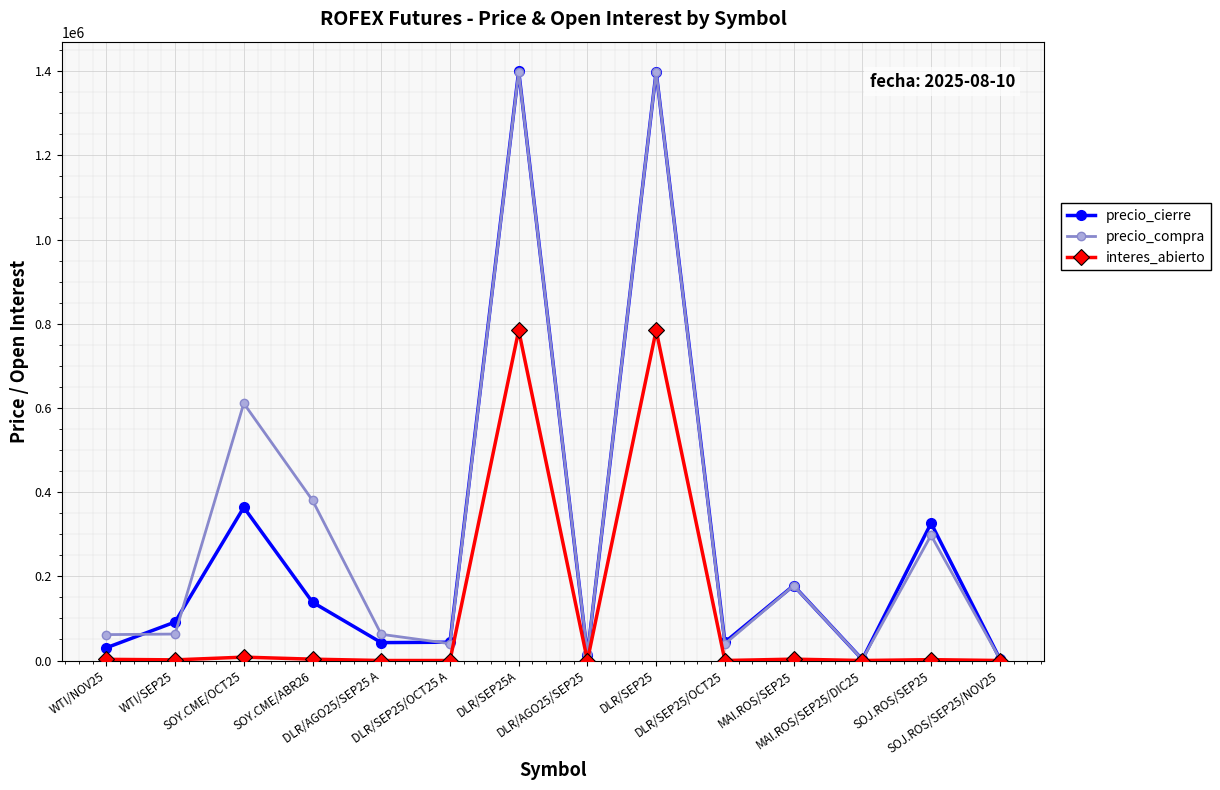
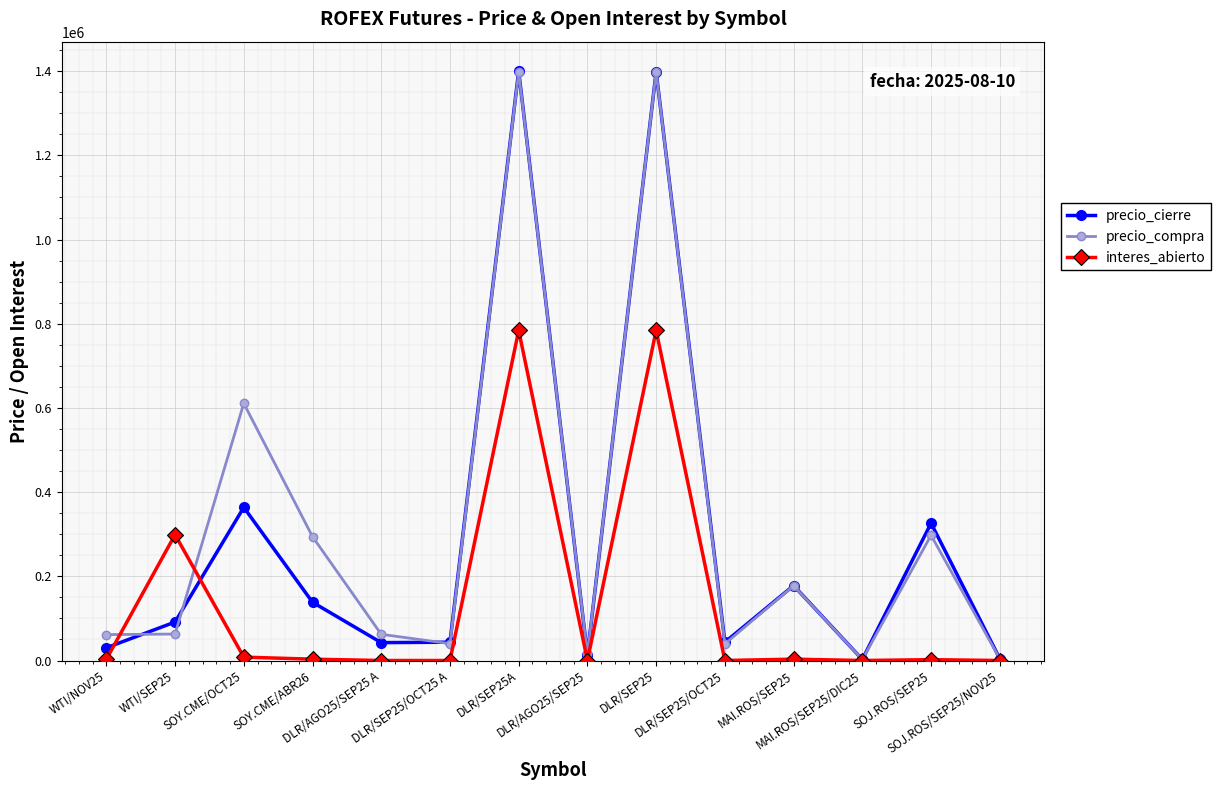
  {
    "precio_cierre": {
      "WTI/NOV25": 30000,
      "WTI/SEP25": 90000,
      "SOY.CME/OCT25": 360000,
      "SOY.CME/ABR26": 140000,
      "DLR/AGO25/SEP25 A": 40000,
      "SOJ.ROS/SEP25": 330000
    },
    "precio_compra": {
      "WTI/NOV25": 60000,
      "WTI/SEP25": 60000,
      "SOY.CME/OCT25": 610000,
-     "SOY.CME/ABR26": 380000,
+     "SOY.CME/ABR26": 290000,
      "DLR/AGO25/SEP25 A": 60000,
      "SOJ.ROS/SEP25": 300000
    },
    "interes_abierto": {
      "WTI/NOV25": 0,
-     "WTI/SEP25": 0,
+     "WTI/SEP25": 300000,
      "SOY.CME/OCT25": 10000,
      "SOY.CME/ABR26": 0,
      "DLR/AGO25/SEP25 A": 0,
      "DLR/SEP25/OCT25 A": 0,
      "DLR/SEP25A": 780000,
      "DLR/AGO25/SEP25": 0,
      "DLR/SEP25": 780000,
      "DLR/SEP25/OCT25": 0,
      "MAI.ROS/SEP25": 0,
      "SOJ.ROS/SEP25": 0
    }
  }
